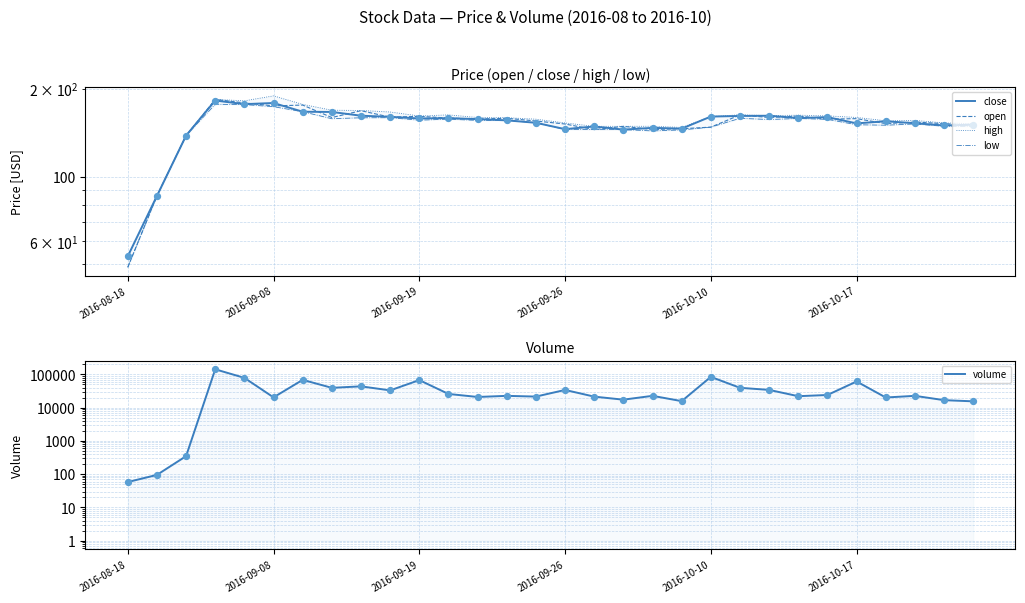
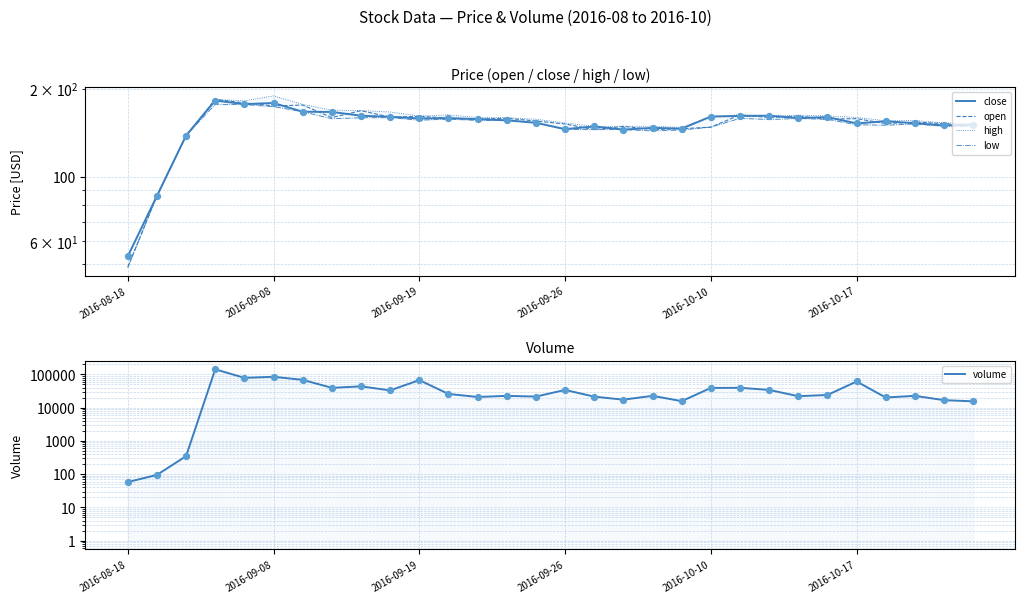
  {
    "Volume": {
      "2016-08-18": 60,
-     "2016-09-08": 20000,
+     "2016-09-08": 80000,
      "2016-09-19": 70000,
      "2016-09-26": 30000,
-     "2016-10-10": 80000,
+     "2016-10-10": 40000,
      "2016-10-17": 60000
    }
  }
